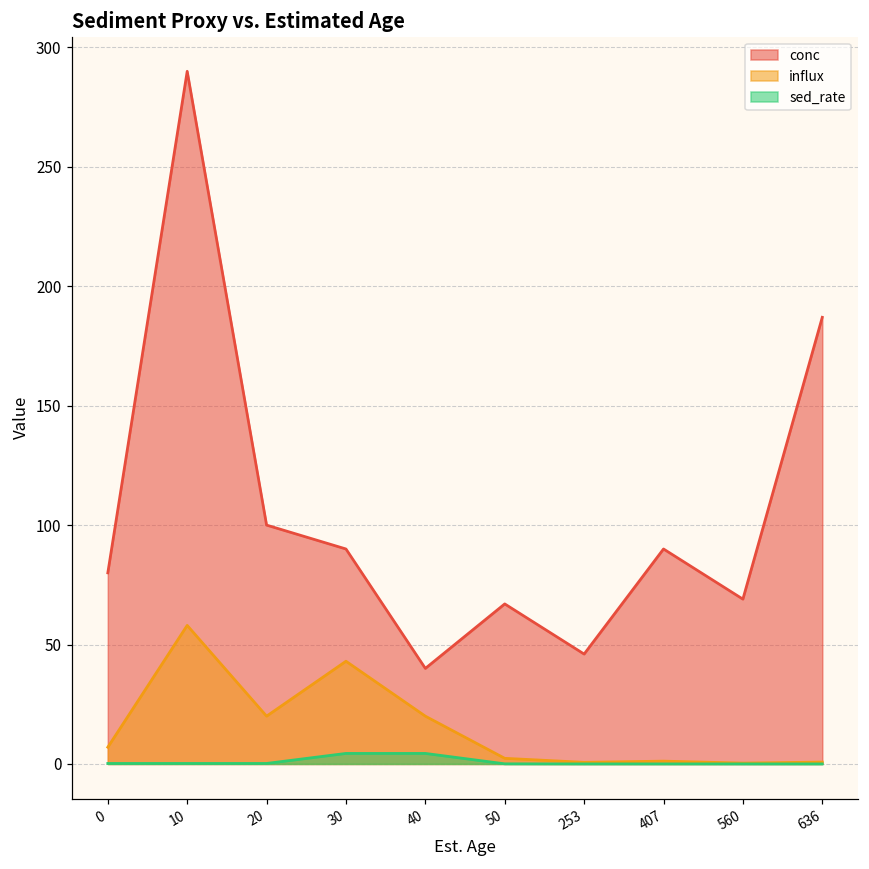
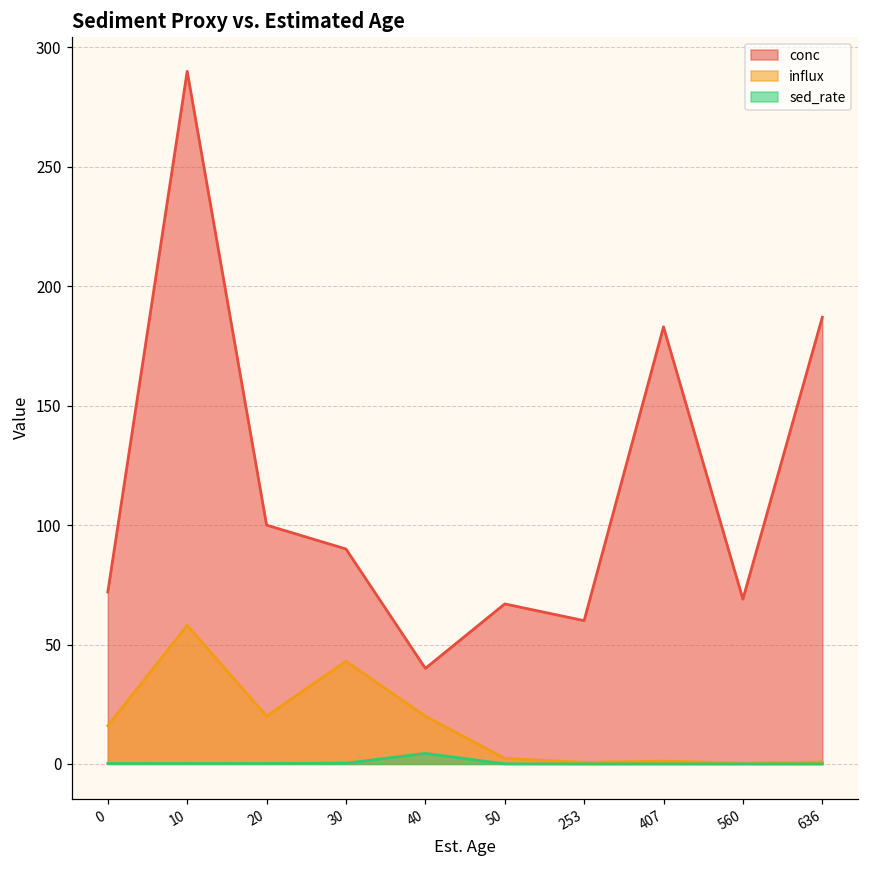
  {
    "conc": {
-     "0": 80,
+     "0": 72,
      "10": 290,
      "20": 100,
      "30": 90,
      "40": 40,
      "50": 67,
-     "253": 46,
-     "407": 90,
+     "253": 60,
+     "407": 183,
      "560": 69,
      "636": 187
    },
    "influx": {
-     "0": 7,
+     "0": 16,
      "10": 58,
      "20": 20,
      "30": 43,
      "40": 20,
      "50": 2,
      "407": 1
    },
    "sed_rate": {
      "0": 0,
      "10": 0,
      "20": 0,
-     "30": 4,
+     "30": 0,
      "40": 4,
      "50": 0,
      "407": 0
    }
  }
